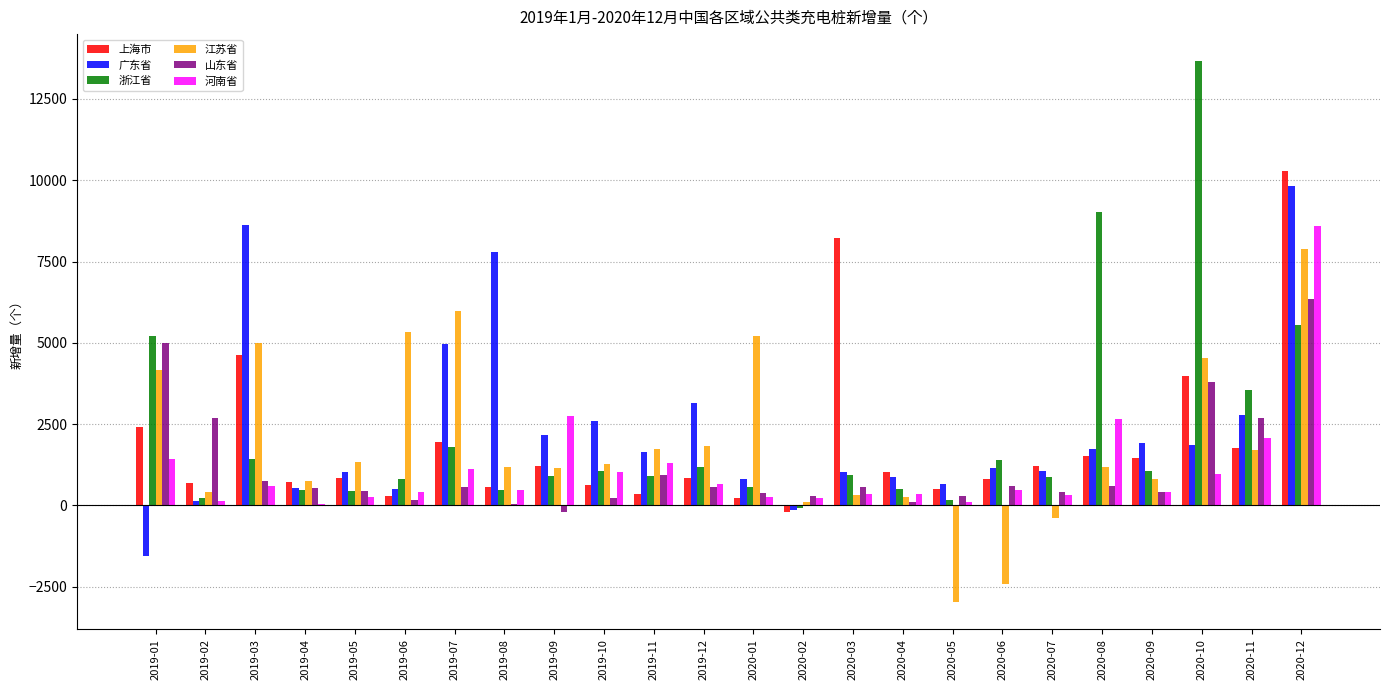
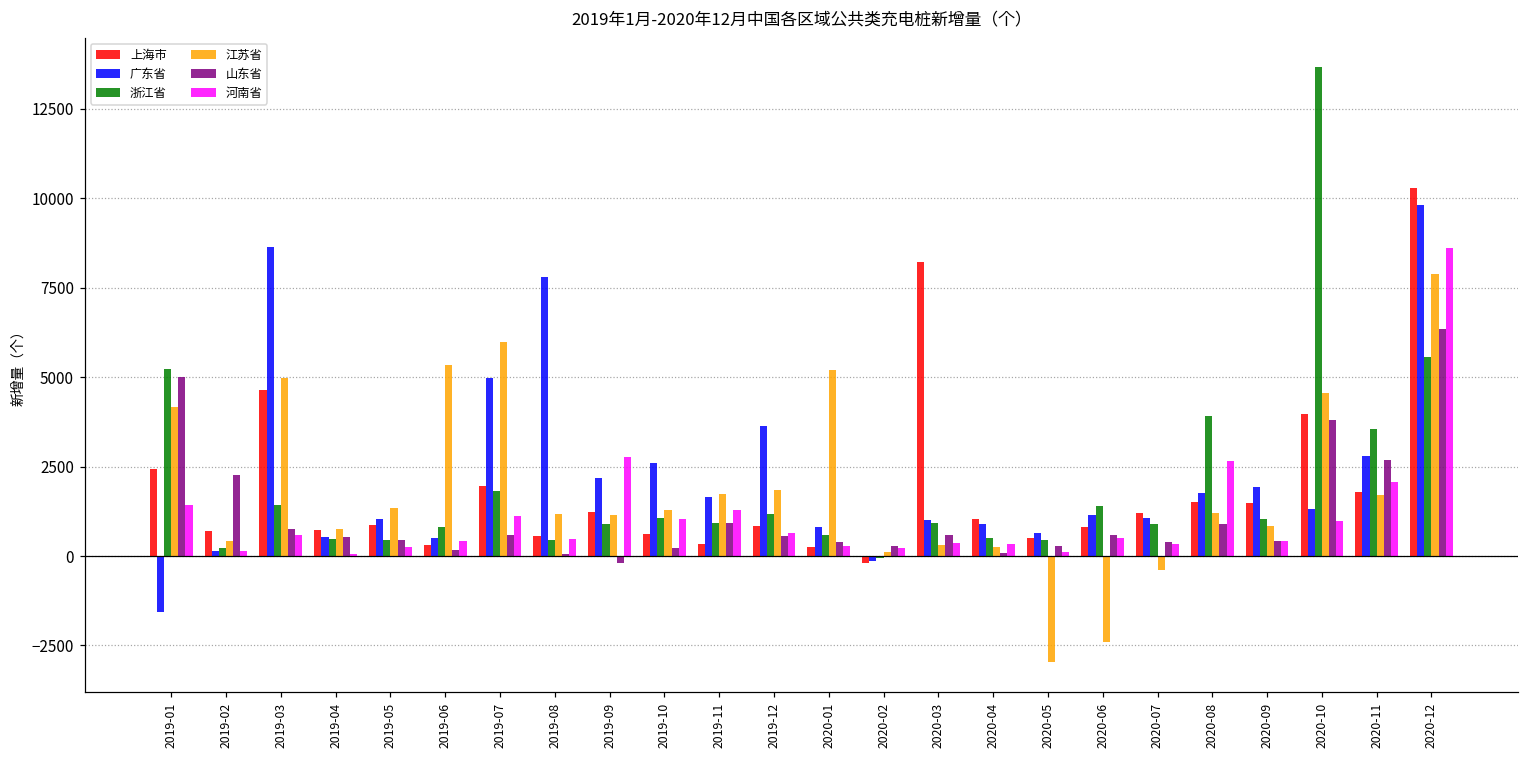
  {
    "上海市": {
      "2019-01": 2400,
      "2019-02": 700,
      "2019-03": 4600,
      "2019-04": 700,
      "2019-05": 900,
      "2019-06": 300,
      "2019-07": 1900,
      "2019-08": 600,
      "2019-09": 1200,
      "2019-10": 600,
      "2019-11": 300,
      "2019-12": 800,
      "2020-01": 200,
      "2020-02": -200,
      "2020-03": 8200,
      "2020-04": 1000,
      "2020-05": 500,
      "2020-06": 800,
      "2020-07": 1200,
      "2020-08": 1500,
      "2020-09": 1500,
      "2020-10": 4000,
      "2020-11": 1800,
      "2020-12": 10300
    },
    "广东省": {
      "2019-01": -1600,
      "2019-02": 100,
      "2019-03": 8600,
      "2019-04": 500,
      "2019-05": 1000,
      "2019-06": 500,
      "2019-07": 5000,
      "2019-08": 7800,
      "2019-09": 2200,
      "2019-10": 2600,
      "2019-11": 1700,
-     "2019-12": 3200,
+     "2019-12": 3600,
      "2020-01": 800,
      "2020-02": -100,
      "2020-03": 1000,
      "2020-04": 900,
      "2020-05": 700,
      "2020-06": 1100,
      "2020-07": 1100,
      "2020-08": 1800,
      "2020-09": 1900,
-     "2020-10": 1900,
+     "2020-10": 1300,
      "2020-11": 2800,
      "2020-12": 9800
    },
    "浙江省": {
      "2019-01": 5200,
      "2019-02": 200,
      "2019-03": 1400,
      "2019-04": 500,
      "2019-05": 400,
      "2019-06": 800,
      "2019-07": 1800,
      "2019-08": 500,
      "2019-09": 900,
      "2019-10": 1100,
      "2019-11": 900,
      "2019-12": 1200,
      "2020-01": 600,
      "2020-03": 900,
      "2020-04": 500,
-     "2020-05": 200,
+     "2020-05": 400,
      "2020-06": 1400,
      "2020-07": 900,
-     "2020-08": 9000,
+     "2020-08": 3900,
      "2020-09": 1000,
      "2020-10": 13700,
      "2020-11": 3600,
      "2020-12": 5600
    },
    "江苏省": {
      "2019-01": 4200,
      "2019-02": 400,
      "2019-03": 5000,
      "2019-04": 800,
      "2019-05": 1300,
      "2019-06": 5300,
      "2019-07": 6000,
      "2019-08": 1200,
      "2019-09": 1200,
      "2019-10": 1300,
      "2019-11": 1700,
      "2019-12": 1800,
      "2020-01": 5200,
      "2020-02": 100,
      "2020-03": 300,
      "2020-04": 300,
      "2020-05": -3000,
      "2020-06": -2400,
      "2020-07": -400,
      "2020-08": 1200,
      "2020-09": 800,
      "2020-10": 4500,
      "2020-11": 1700,
      "2020-12": 7900
    },
    "山东省": {
      "2019-01": 5000,
-     "2019-02": 2700,
+     "2019-02": 2300,
      "2019-03": 700,
      "2019-04": 500,
      "2019-05": 500,
      "2019-06": 200,
      "2019-07": 600,
      "2019-09": -200,
      "2019-10": 200,
      "2019-11": 900,
      "2019-12": 600,
      "2020-01": 400,
      "2020-02": 300,
      "2020-03": 600,
      "2020-04": 100,
      "2020-05": 300,
      "2020-06": 600,
      "2020-07": 400,
-     "2020-08": 600,
+     "2020-08": 900,
      "2020-09": 400,
      "2020-10": 3800,
      "2020-11": 2700,
      "2020-12": 6400
    },
    "河南省": {
      "2019-01": 1400,
      "2019-02": 100,
      "2019-03": 600,
      "2019-05": 300,
      "2019-06": 400,
      "2019-07": 1100,
      "2019-08": 500,
      "2019-09": 2800,
      "2019-10": 1000,
      "2019-11": 1300,
      "2019-12": 700,
      "2020-01": 300,
      "2020-02": 200,
      "2020-03": 400,
      "2020-04": 400,
      "2020-05": 100,
      "2020-06": 500,
      "2020-07": 300,
      "2020-08": 2700,
      "2020-09": 400,
      "2020-10": 1000,
      "2020-11": 2100,
      "2020-12": 8600
    }
  }
